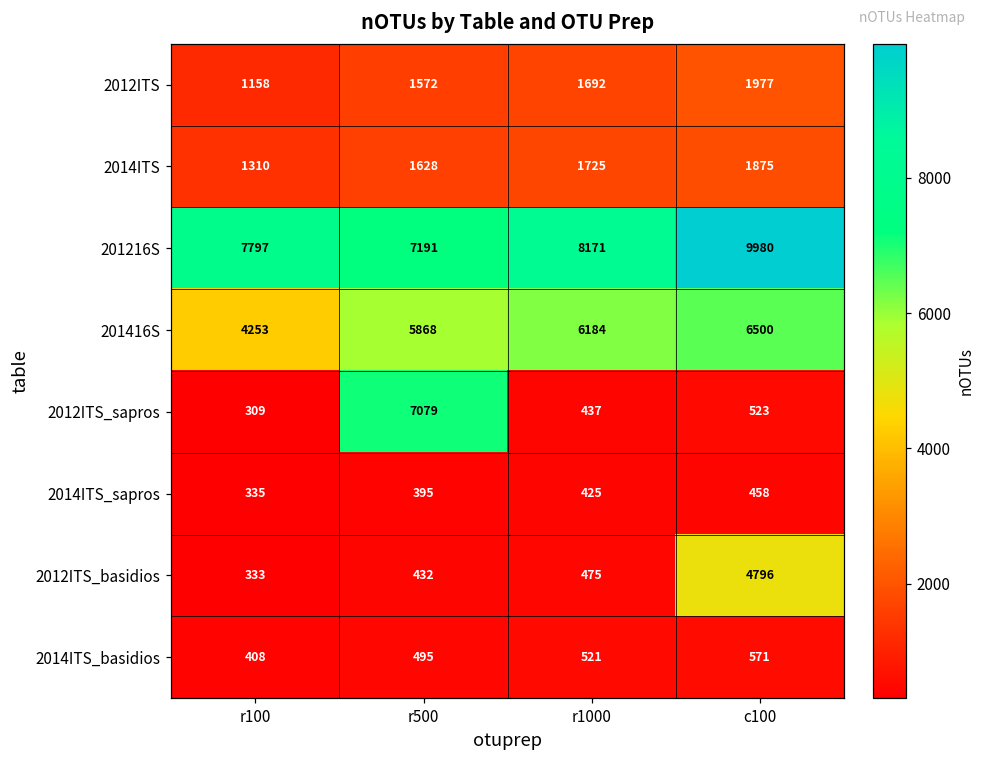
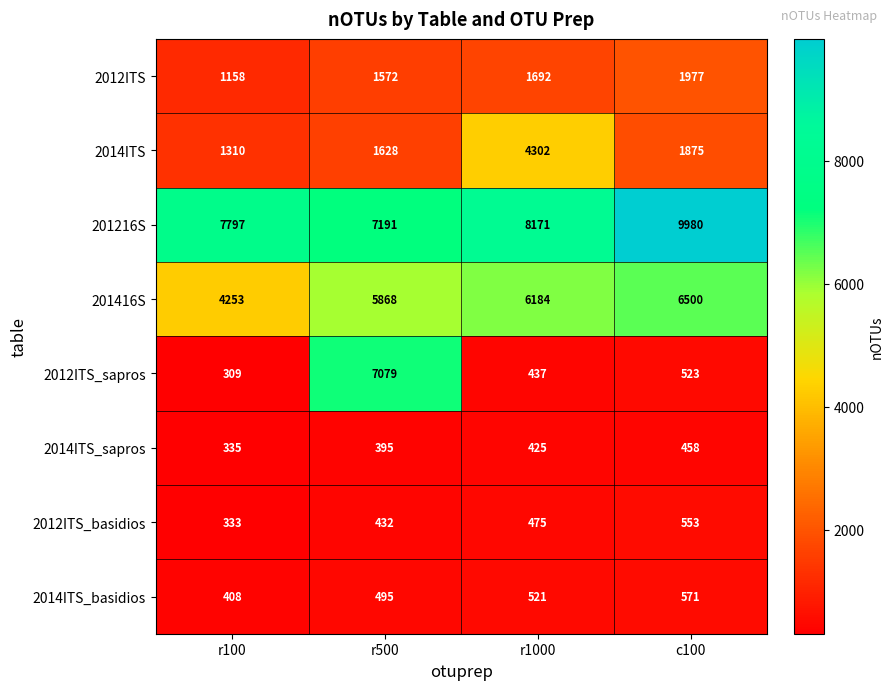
  {
    "2012ITS": {
      "r100": 1158,
      "r500": 1572,
      "r1000": 1692,
      "c100": 1977
    },
    "2014ITS": {
      "r100": 1310,
      "r500": 1628,
-     "r1000": 1725,
+     "r1000": 4302,
      "c100": 1875
    },
    "201216S": {
      "r100": 7797,
      "r500": 7191,
      "r1000": 8171,
      "c100": 9980
    },
    "201416S": {
      "r100": 4253,
      "r500": 5868,
      "r1000": 6184,
      "c100": 6500
    },
    "2012ITS_sapros": {
      "r100": 309,
      "r500": 7079,
      "r1000": 437,
      "c100": 523
    },
    "2014ITS_sapros": {
      "r100": 335,
      "r500": 395,
      "r1000": 425,
      "c100": 458
    },
    "2012ITS_basidios": {
      "r100": 333,
      "r500": 432,
      "r1000": 475,
-     "c100": 4796
+     "c100": 553
    },
    "2014ITS_basidios": {
      "r100": 408,
      "r500": 495,
      "r1000": 521,
      "c100": 571
    }
  }
